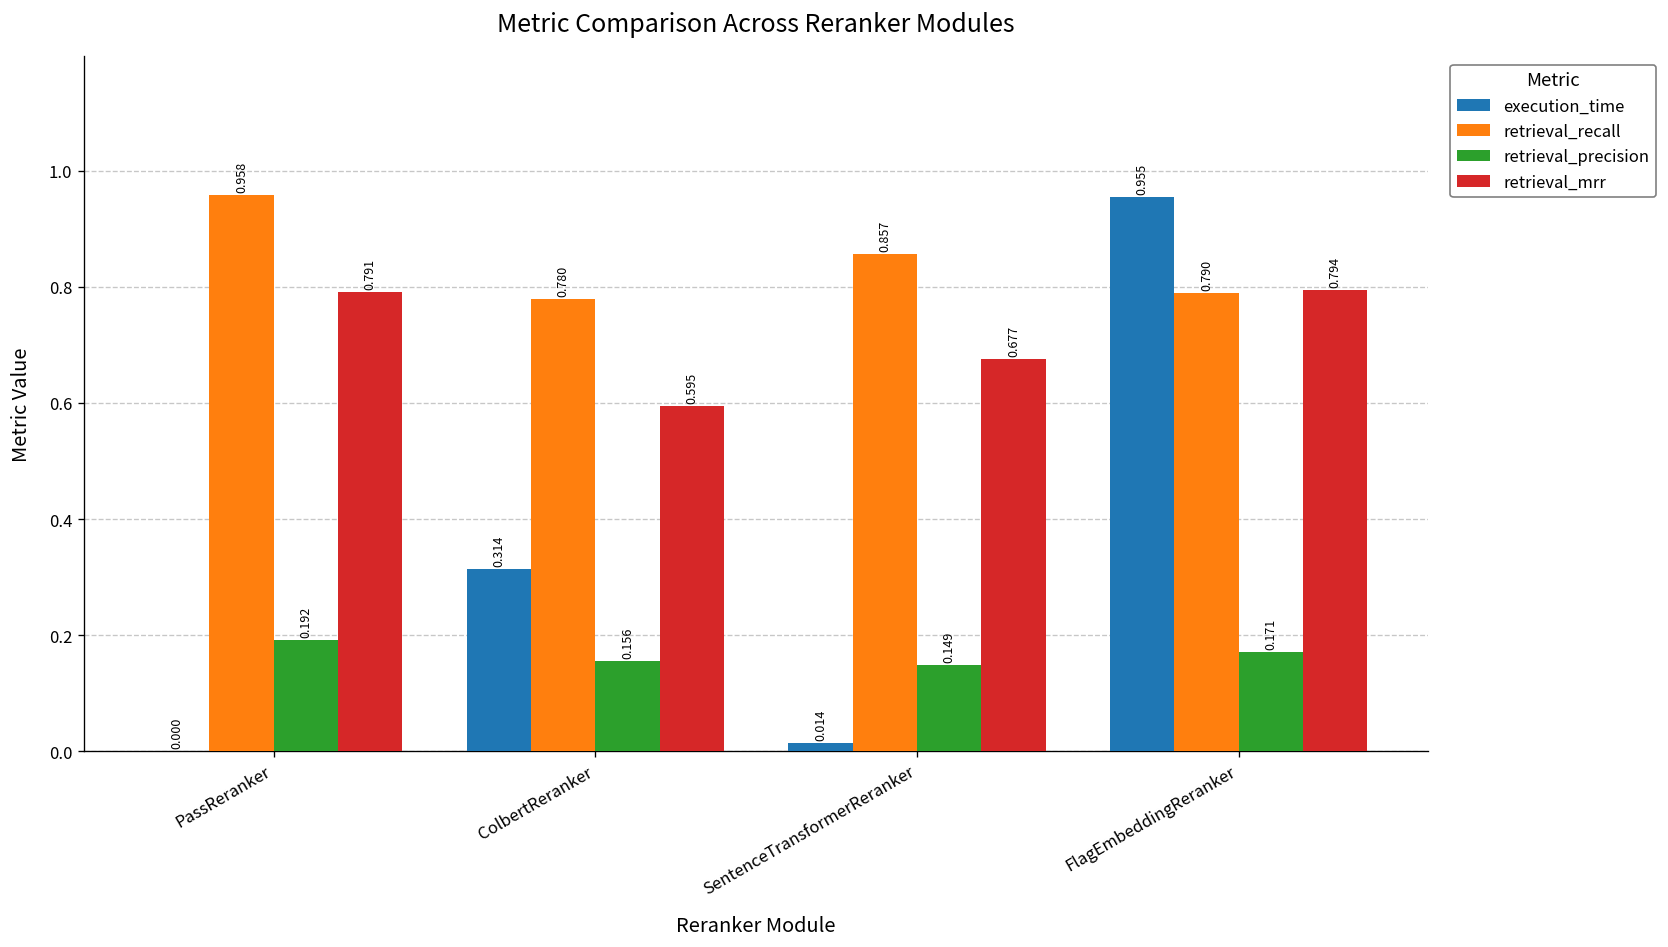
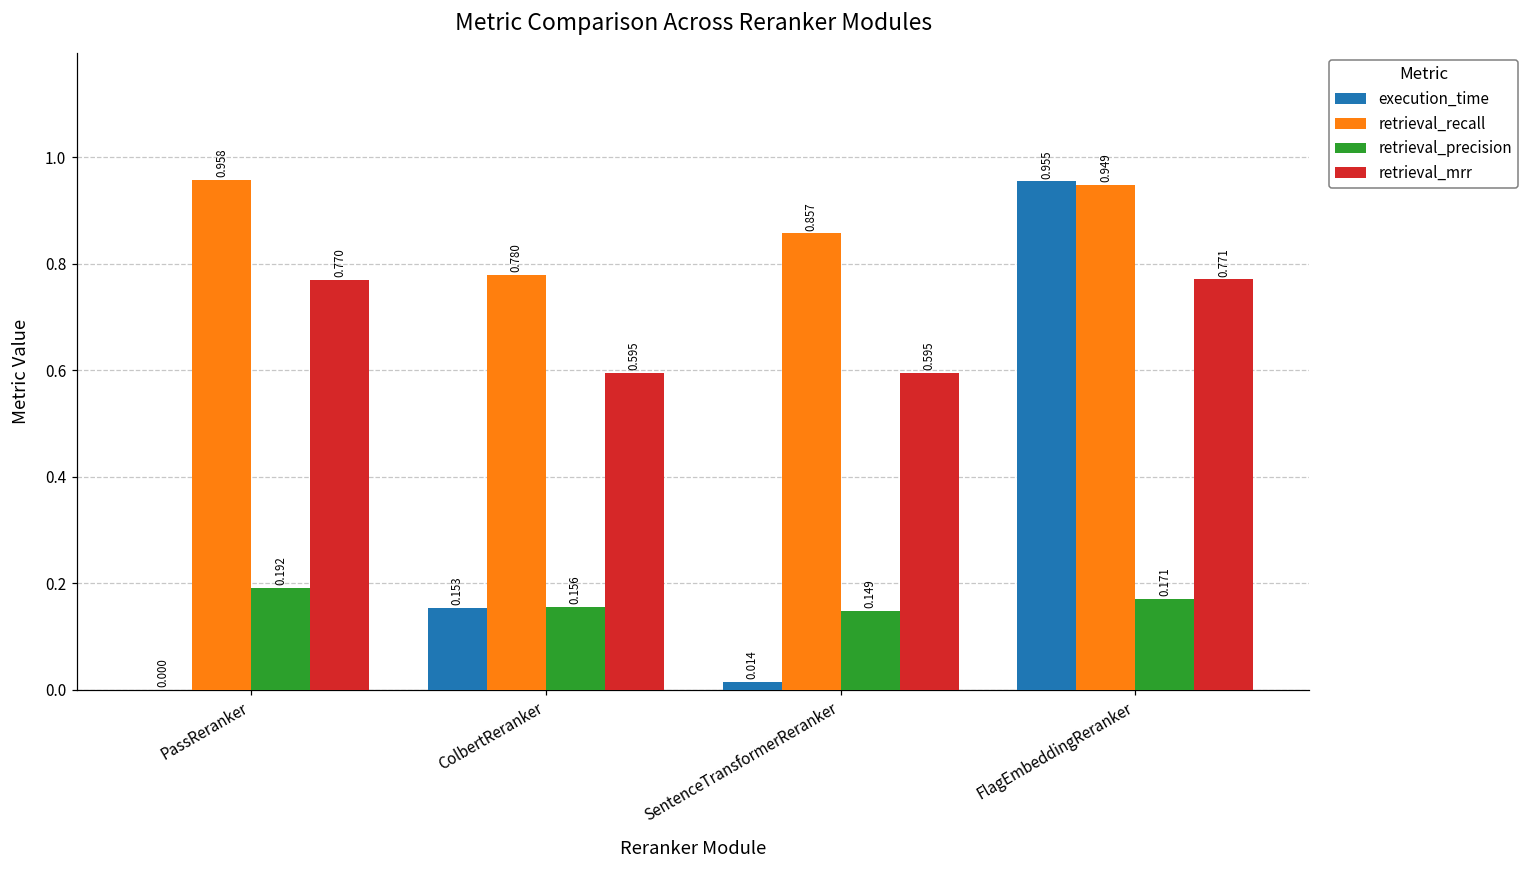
  {
    "execution_time": {
      "PassReranker": 0.000,
-     "ColbertReranker": 0.314,
+     "ColbertReranker": 0.153,
      "SentenceTransformerReranker": 0.014,
      "FlagEmbeddingReranker": 0.955
    },
    "retrieval_recall": {
      "PassReranker": 0.958,
      "ColbertReranker": 0.780,
      "SentenceTransformerReranker": 0.857,
-     "FlagEmbeddingReranker": 0.790
+     "FlagEmbeddingReranker": 0.949
    },
    "retrieval_precision": {
      "PassReranker": 0.192,
      "ColbertReranker": 0.156,
      "SentenceTransformerReranker": 0.149,
      "FlagEmbeddingReranker": 0.171
    },
    "retrieval_mrr": {
-     "PassReranker": 0.791,
+     "PassReranker": 0.770,
      "ColbertReranker": 0.595,
-     "SentenceTransformerReranker": 0.677,
-     "FlagEmbeddingReranker": 0.794
+     "SentenceTransformerReranker": 0.595,
+     "FlagEmbeddingReranker": 0.771
    }
  }
